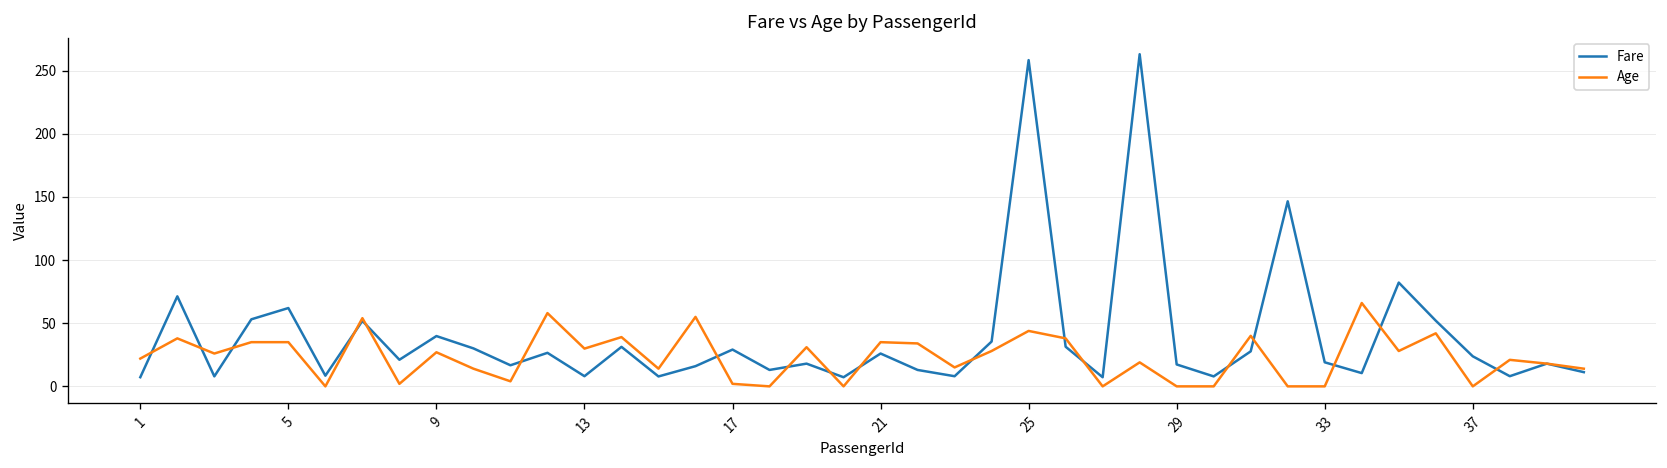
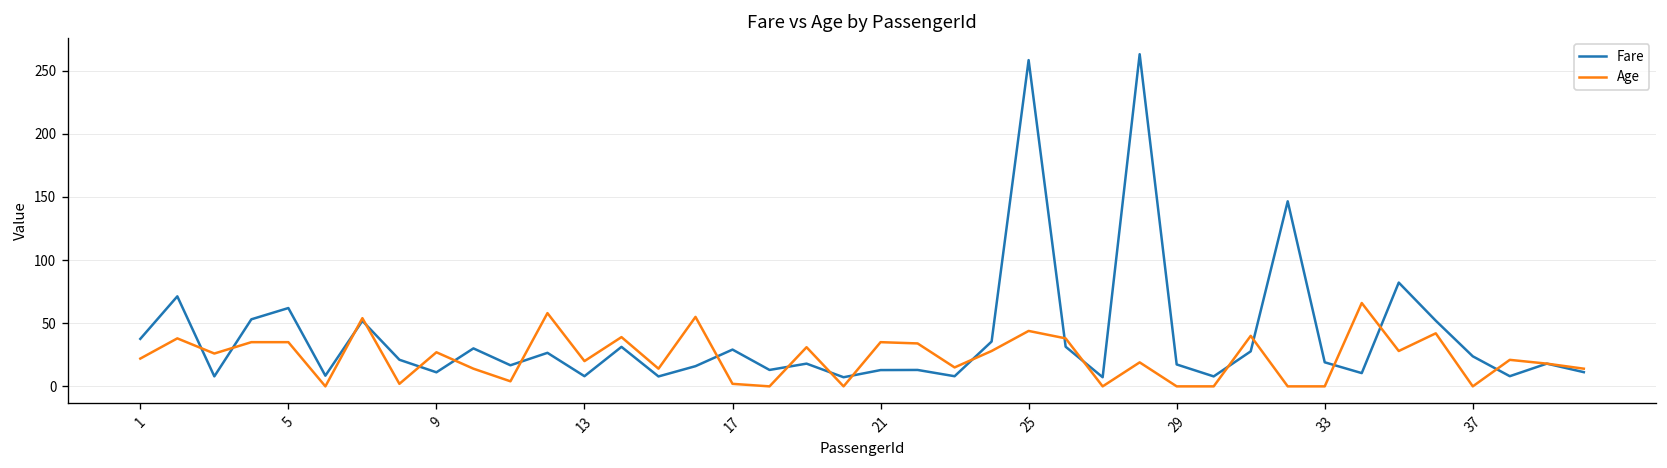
  {
    "Fare": {
-     "1": 7,
+     "1": 38,
      "5": 62,
-     "9": 40,
+     "9": 11,
      "13": 8,
      "17": 29,
-     "21": 26,
+     "21": 13,
      "25": 258,
      "29": 17,
      "33": 19,
      "37": 24
    },
    "Age": {
      "1": 22,
      "5": 35,
      "9": 27,
-     "13": 30,
+     "13": 20,
      "17": 2,
      "21": 35,
      "25": 44,
      "29": 0,
      "33": 0,
      "37": 0
    }
  }
